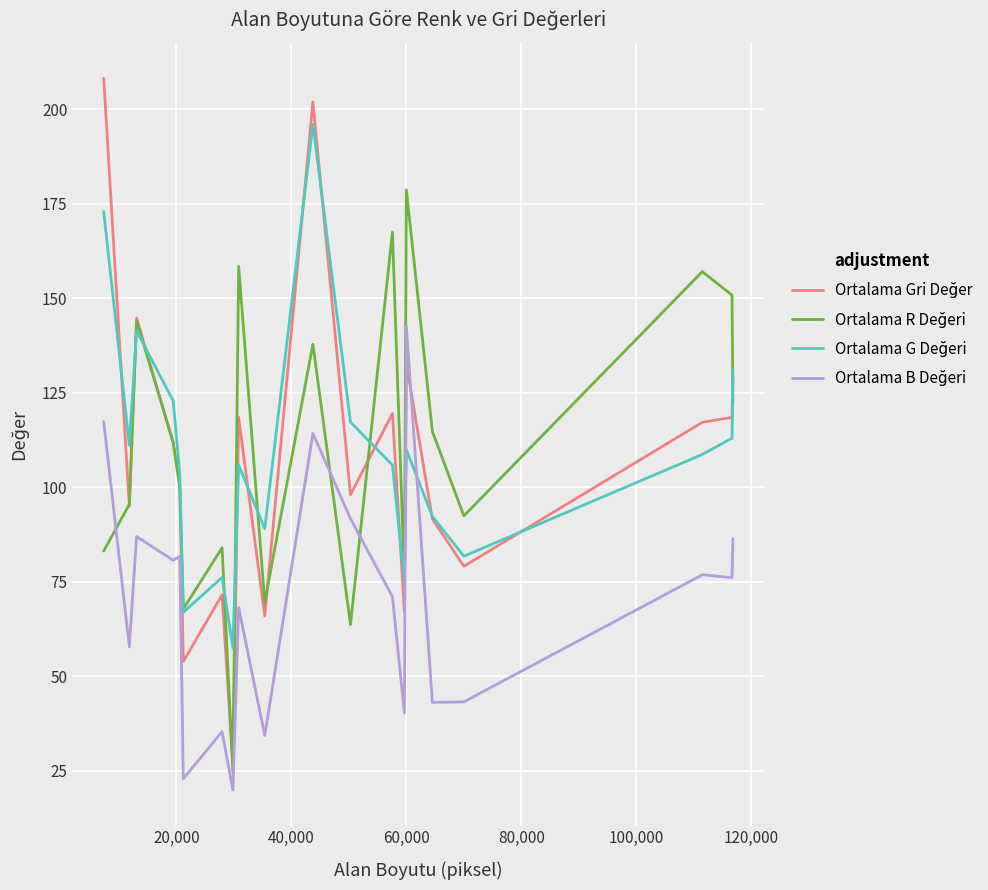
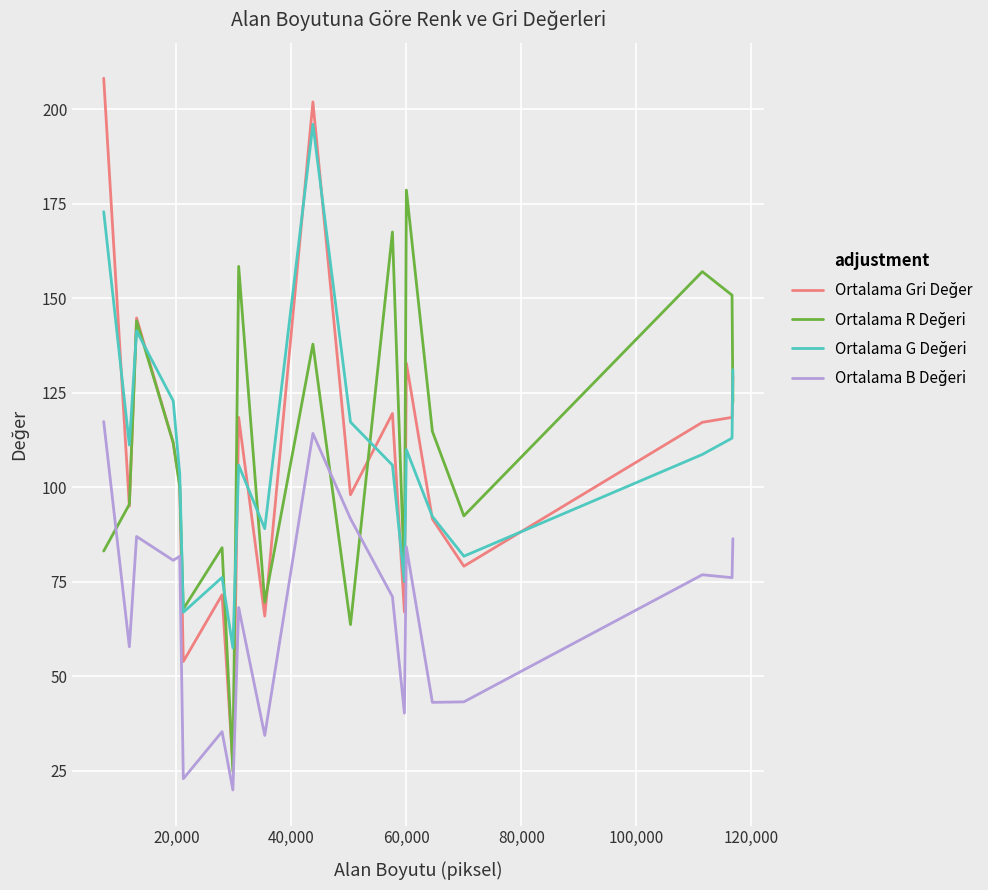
  {
    "Ortalama Gri Değer": {
      "60,000": 133
    },
    "Ortalama R Değeri": {
      "60,000": 179
    },
    "Ortalama G Değeri": {
      "60,000": 110
    },
    "Ortalama B Değeri": {
-     "60,000": 143
+     "60,000": 84
    }
  }
